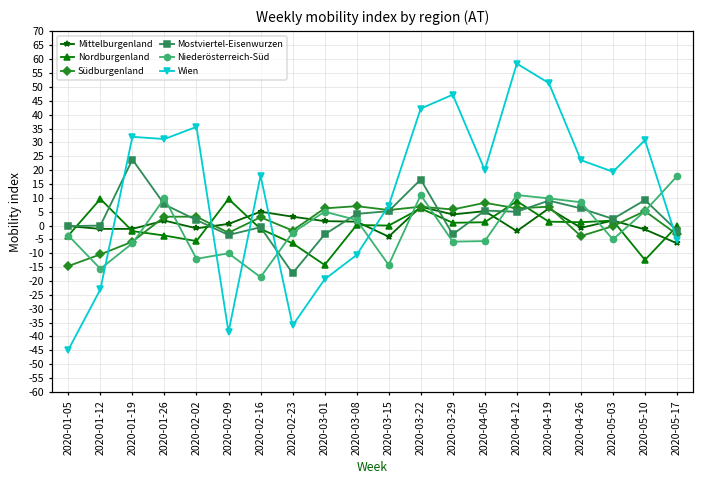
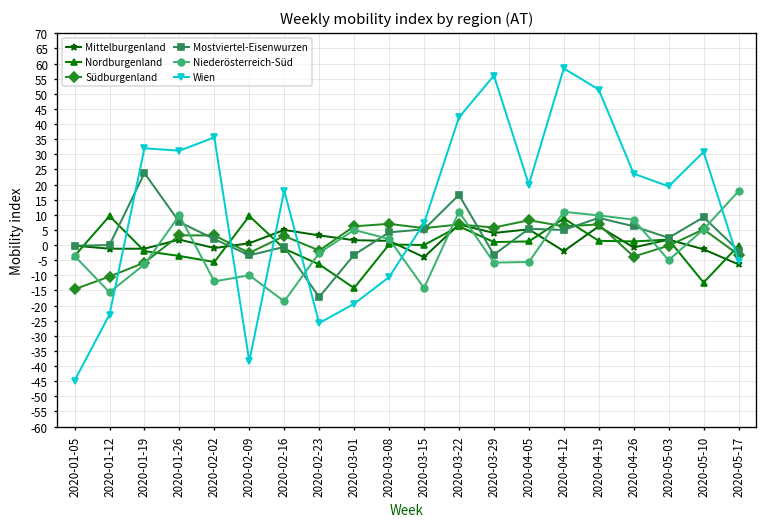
  {
    "Wien": {
      "2020-01-05": -45,
      "2020-01-12": -23,
      "2020-01-19": 32,
      "2020-01-26": 31,
      "2020-02-02": 36,
      "2020-02-09": -38,
      "2020-02-16": 18,
-     "2020-02-23": -36,
+     "2020-02-23": -26,
      "2020-03-01": -19,
      "2020-03-08": -11,
      "2020-03-15": 7,
      "2020-03-22": 42,
-     "2020-03-29": 47,
+     "2020-03-29": 56,
      "2020-04-05": 20,
      "2020-04-12": 58,
      "2020-04-19": 51,
      "2020-04-26": 24,
      "2020-05-03": 19,
      "2020-05-10": 31,
      "2020-05-17": -5
    }
  }
